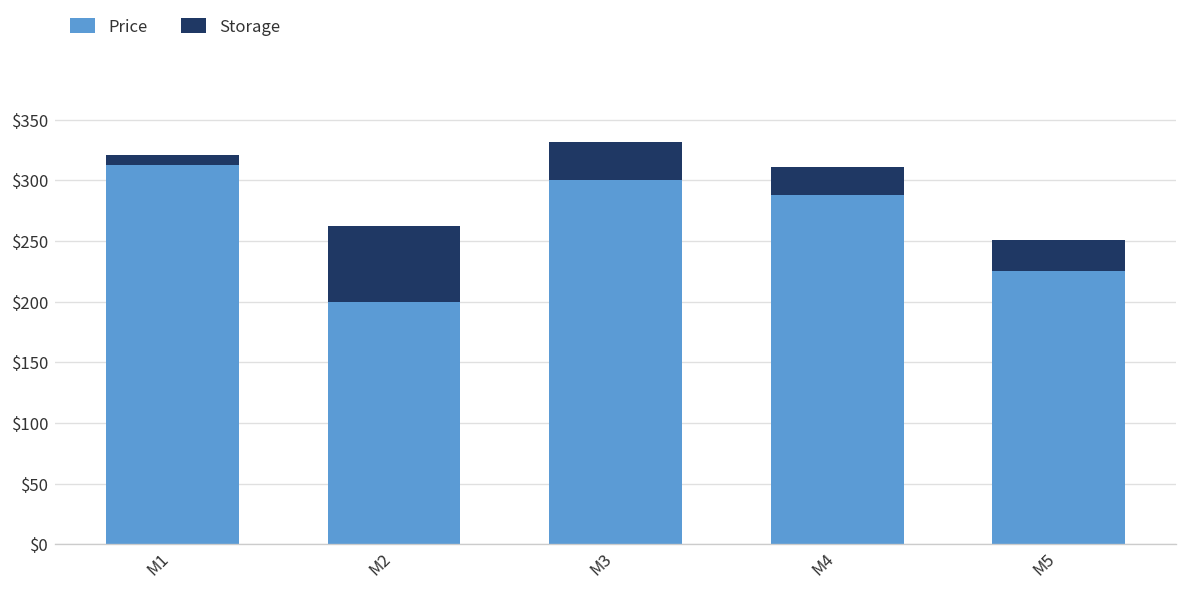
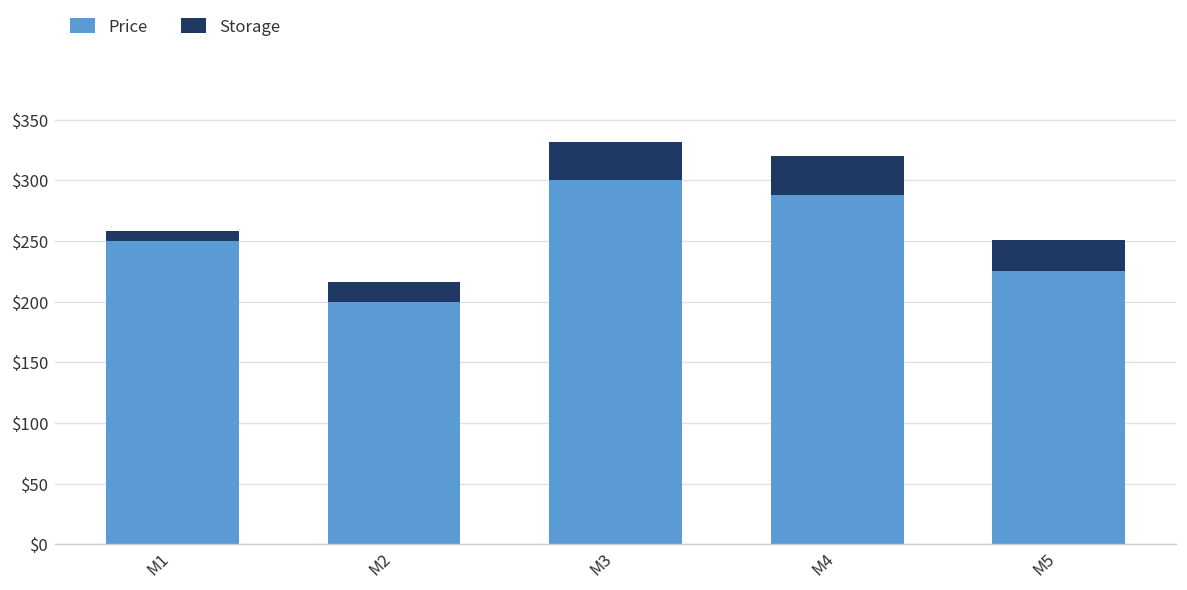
  {
    "Price": {
-     "M1": "$313",
+     "M1": "$250",
      "M2": "$200",
      "M3": "$300",
      "M4": "$288",
      "M5": "$225"
    },
    "Storage": {
      "M1": "$8",
-     "M2": "$62",
+     "M2": "$16",
      "M3": "$32",
-     "M4": "$23",
+     "M4": "$32",
      "M5": "$26"
    }
  }
